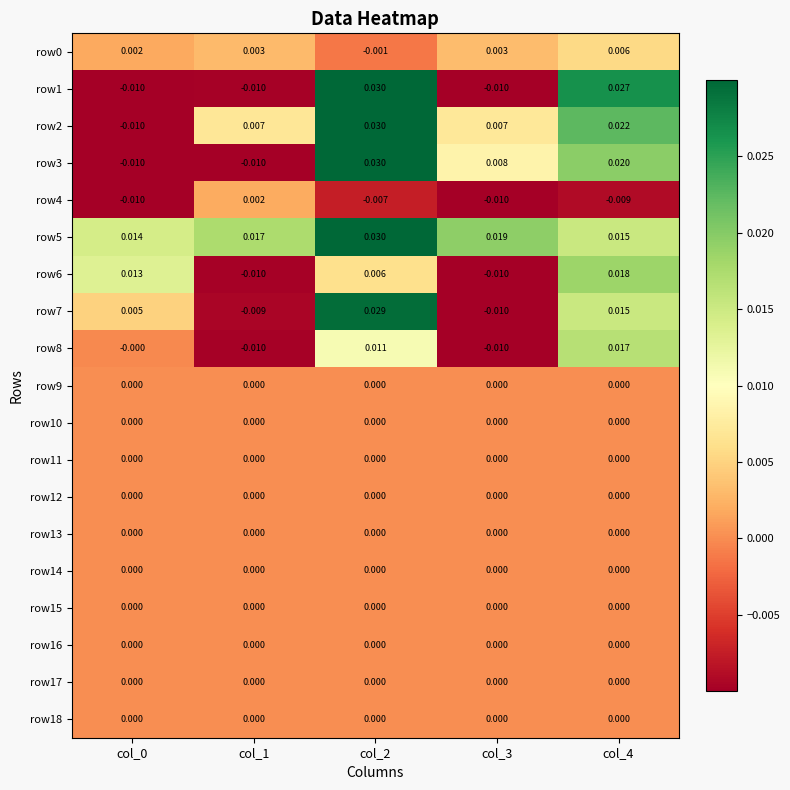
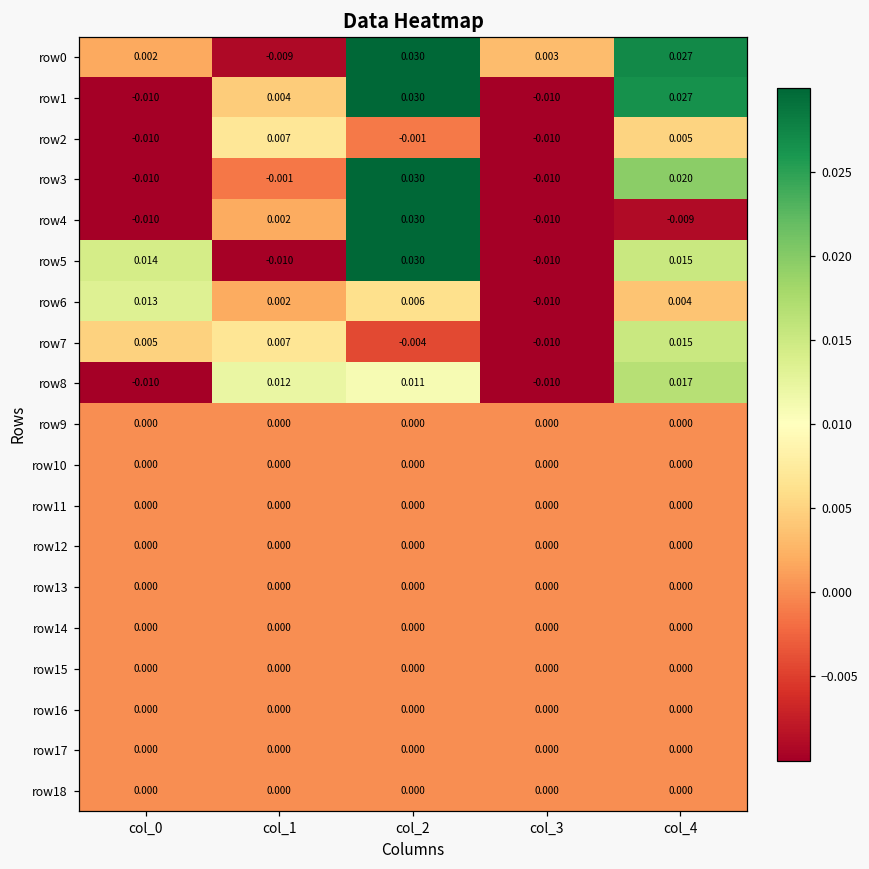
  {
    "row0": {
      "col_0": 0.002,
-     "col_1": 0.003,
-     "col_2": -0.001,
+     "col_1": -0.009,
+     "col_2": 0.030,
      "col_3": 0.003,
-     "col_4": 0.006
+     "col_4": 0.027
    },
    "row1": {
      "col_0": -0.010,
-     "col_1": -0.010,
+     "col_1": 0.004,
      "col_2": 0.030,
      "col_3": -0.010,
      "col_4": 0.027
    },
    "row2": {
      "col_0": -0.010,
      "col_1": 0.007,
-     "col_2": 0.030,
-     "col_3": 0.007,
-     "col_4": 0.022
+     "col_2": -0.001,
+     "col_3": -0.010,
+     "col_4": 0.005
    },
    "row3": {
      "col_0": -0.010,
-     "col_1": -0.010,
+     "col_1": -0.001,
      "col_2": 0.030,
-     "col_3": 0.008,
+     "col_3": -0.010,
      "col_4": 0.020
    },
    "row4": {
      "col_0": -0.010,
      "col_1": 0.002,
-     "col_2": -0.007,
+     "col_2": 0.030,
      "col_3": -0.010,
      "col_4": -0.009
    },
    "row5": {
      "col_0": 0.014,
-     "col_1": 0.017,
+     "col_1": -0.010,
      "col_2": 0.030,
-     "col_3": 0.019,
+     "col_3": -0.010,
      "col_4": 0.015
    },
    "row6": {
      "col_0": 0.013,
-     "col_1": -0.010,
+     "col_1": 0.002,
      "col_2": 0.006,
      "col_3": -0.010,
-     "col_4": 0.018
+     "col_4": 0.004
    },
    "row7": {
      "col_0": 0.005,
-     "col_1": -0.009,
-     "col_2": 0.029,
+     "col_1": 0.007,
+     "col_2": -0.004,
      "col_3": -0.010,
      "col_4": 0.015
    },
    "row8": {
-     "col_0": -0.000,
-     "col_1": -0.010,
+     "col_0": -0.010,
+     "col_1": 0.012,
      "col_2": 0.011,
      "col_3": -0.010,
      "col_4": 0.017
    },
    "row9": {
      "col_0": 0.000,
      "col_1": 0.000,
      "col_2": 0.000,
      "col_3": 0.000,
      "col_4": 0.000
    },
    "row10": {
      "col_0": 0.000,
      "col_1": 0.000,
      "col_2": 0.000,
      "col_3": 0.000,
      "col_4": 0.000
    },
    "row11": {
      "col_0": 0.000,
      "col_1": 0.000,
      "col_2": 0.000,
      "col_3": 0.000,
      "col_4": 0.000
    },
    "row12": {
      "col_0": 0.000,
      "col_1": 0.000,
      "col_2": 0.000,
      "col_3": 0.000,
      "col_4": 0.000
    },
    "row13": {
      "col_0": 0.000,
      "col_1": 0.000,
      "col_2": 0.000,
      "col_3": 0.000,
      "col_4": 0.000
    },
    "row14": {
      "col_0": 0.000,
      "col_1": 0.000,
      "col_2": 0.000,
      "col_3": 0.000,
      "col_4": 0.000
    },
    "row15": {
      "col_0": 0.000,
      "col_1": 0.000,
      "col_2": 0.000,
      "col_3": 0.000,
      "col_4": 0.000
    },
    "row16": {
      "col_0": 0.000,
      "col_1": 0.000,
      "col_2": 0.000,
      "col_3": 0.000,
      "col_4": 0.000
    },
    "row17": {
      "col_0": 0.000,
      "col_1": 0.000,
      "col_2": 0.000,
      "col_3": 0.000,
      "col_4": 0.000
    },
    "row18": {
      "col_0": 0.000,
      "col_1": 0.000,
      "col_2": 0.000,
      "col_3": 0.000,
      "col_4": 0.000
    }
  }
